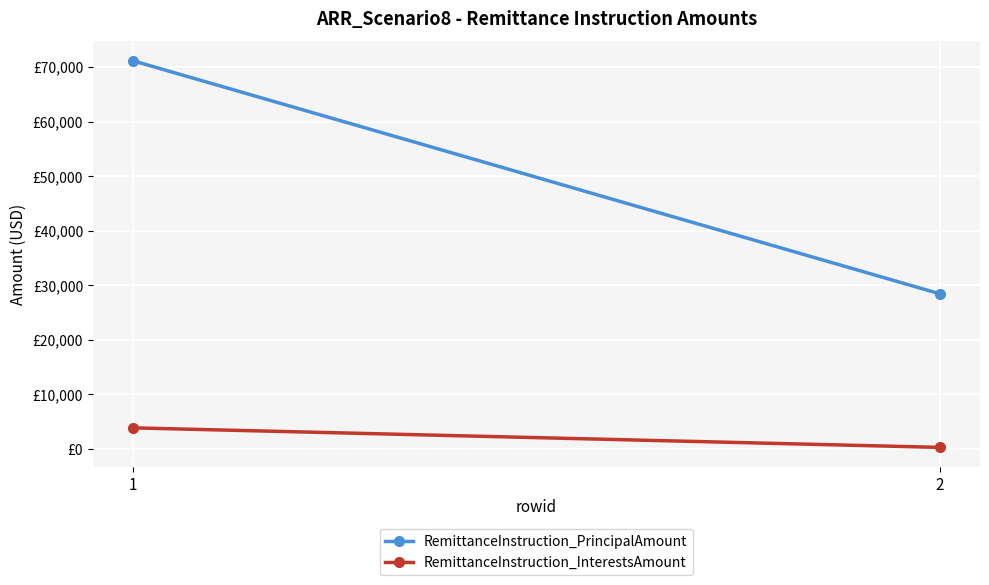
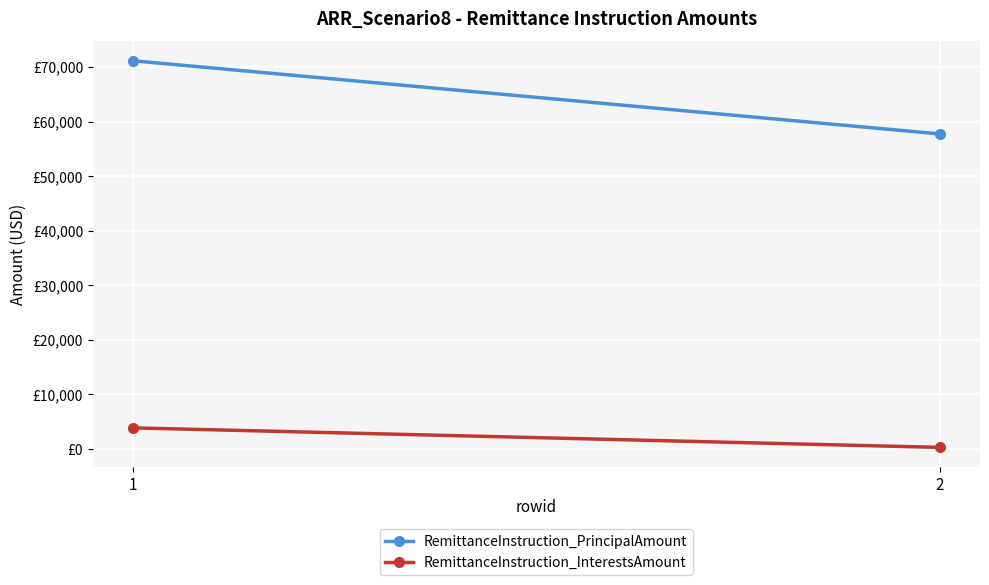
  {
    "RemittanceInstruction_PrincipalAmount": {
      "1": "£71,000",
-     "2": "£28,000"
+     "2": "£58,000"
    },
    "RemittanceInstruction_InterestsAmount": {
      "1": "£4,000",
      "2": "£0"
    }
  }
